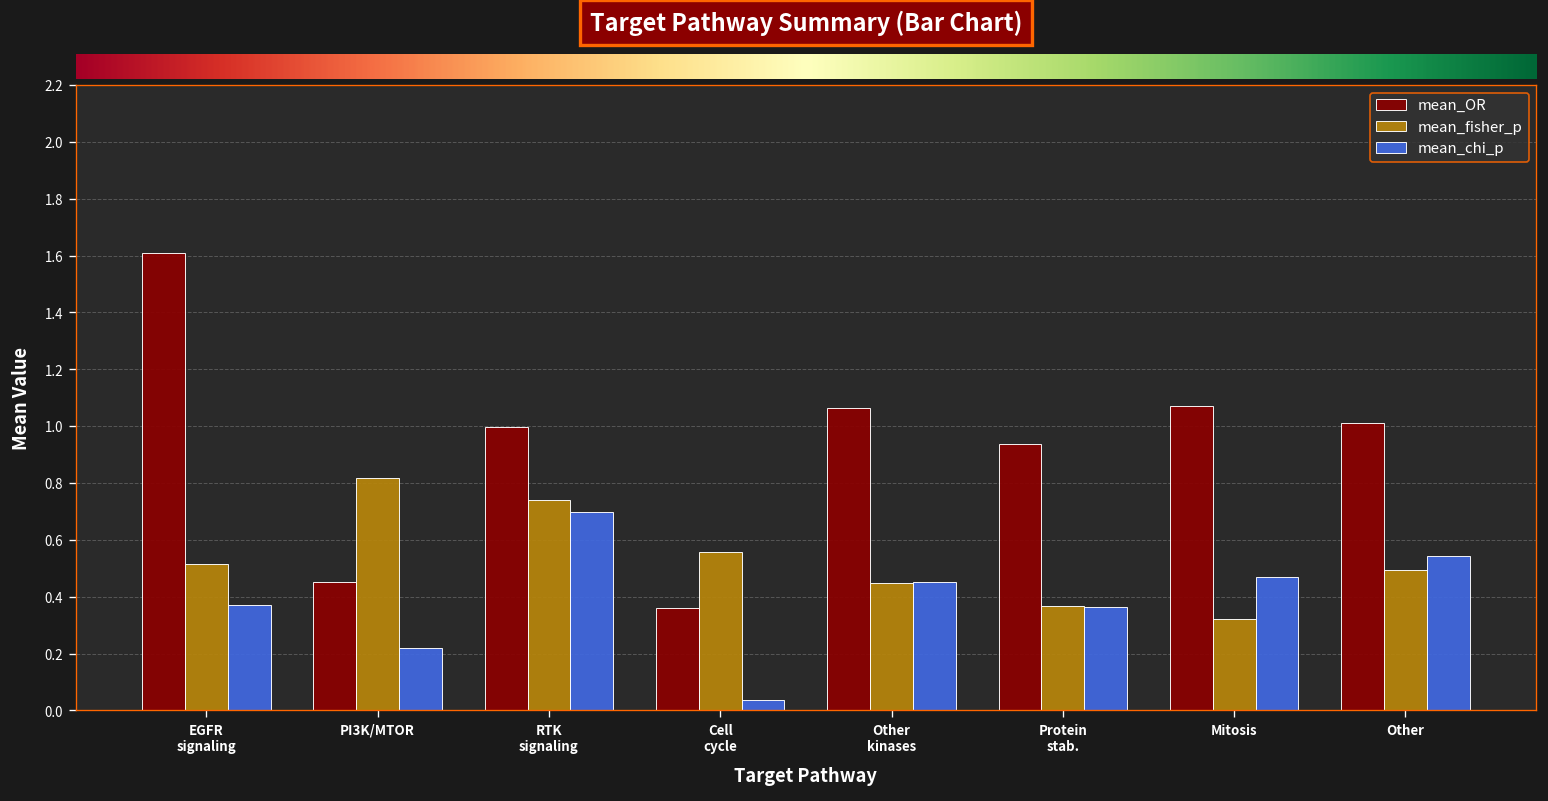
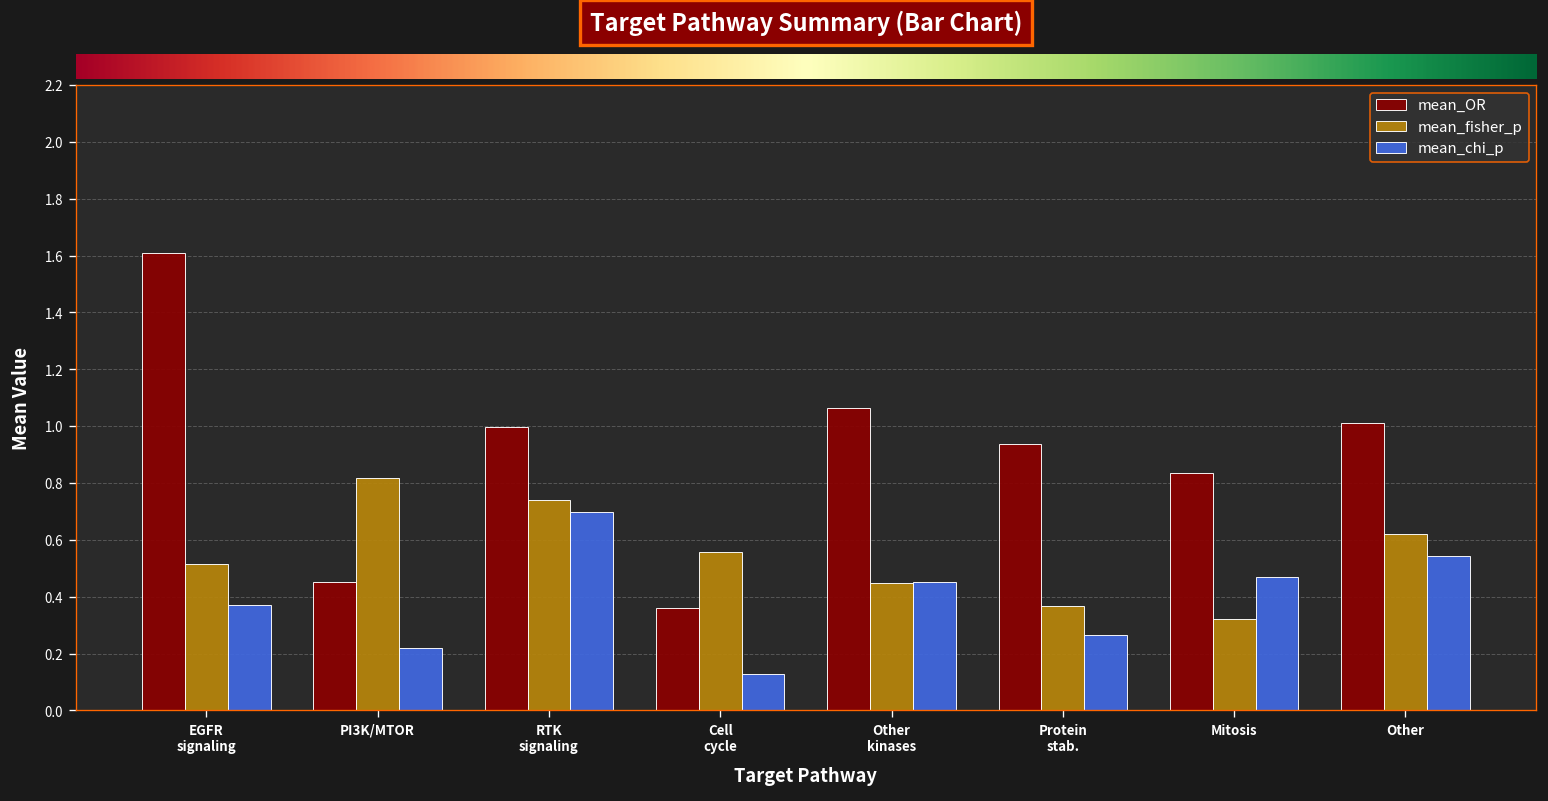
  {
    "mean_OR": {
      "EGFR signaling": 1.61,
      "PI3K/MTOR": 0.45,
      "RTK signaling": 1.00,
      "Cell cycle": 0.36,
      "Other kinases": 1.06,
      "Protein stab.": 0.94,
-     "Mitosis": 1.07,
+     "Mitosis": 0.83,
      "Other": 1.01
    },
    "mean_fisher_p": {
      "EGFR signaling": 0.51,
      "PI3K/MTOR": 0.82,
      "RTK signaling": 0.74,
      "Cell cycle": 0.56,
      "Other kinases": 0.45,
      "Protein stab.": 0.37,
      "Mitosis": 0.32,
-     "Other": 0.49
+     "Other": 0.62
    },
    "mean_chi_p": {
      "EGFR signaling": 0.37,
      "PI3K/MTOR": 0.22,
      "RTK signaling": 0.70,
-     "Cell cycle": 0.04,
+     "Cell cycle": 0.13,
      "Other kinases": 0.45,
-     "Protein stab.": 0.36,
+     "Protein stab.": 0.27,
      "Mitosis": 0.47,
      "Other": 0.54
    }
  }
